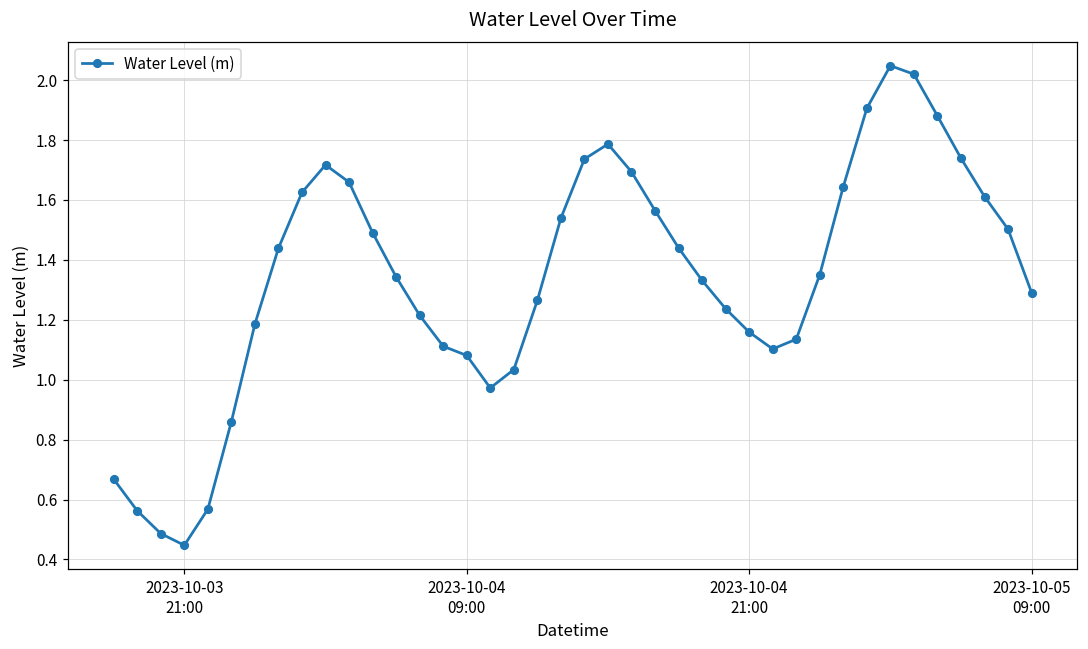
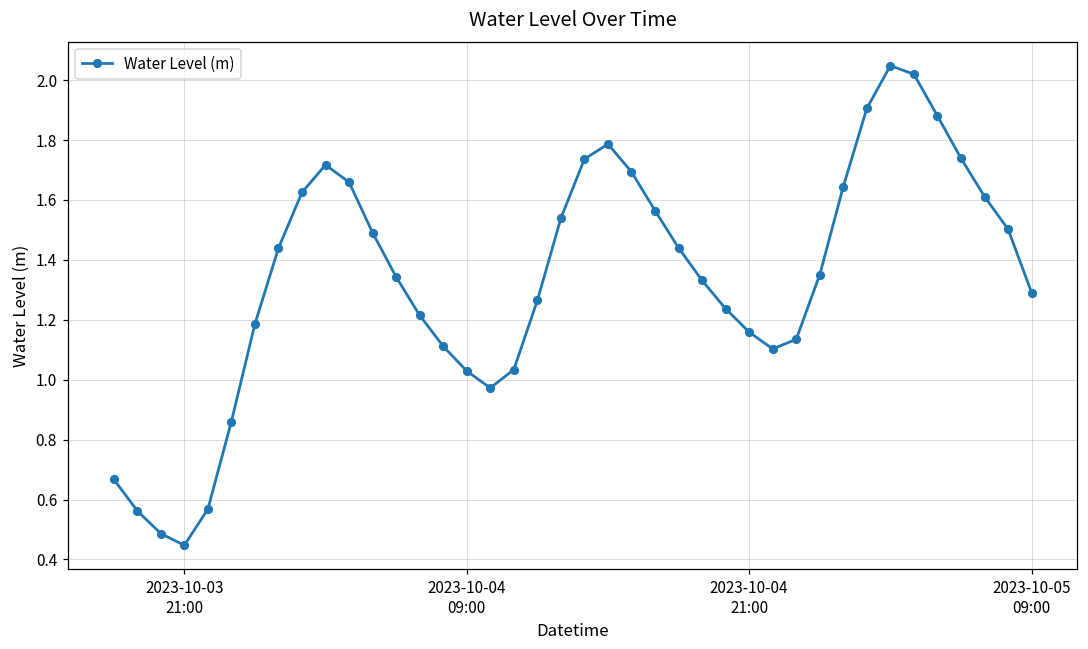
  {
    "2023-10-03 21:00": 0.45,
-   "2023-10-04 09:00": 1.08,
+   "2023-10-04 09:00": 1.03,
    "2023-10-04 21:00": 1.16,
    "2023-10-05 09:00": 1.29
  }
